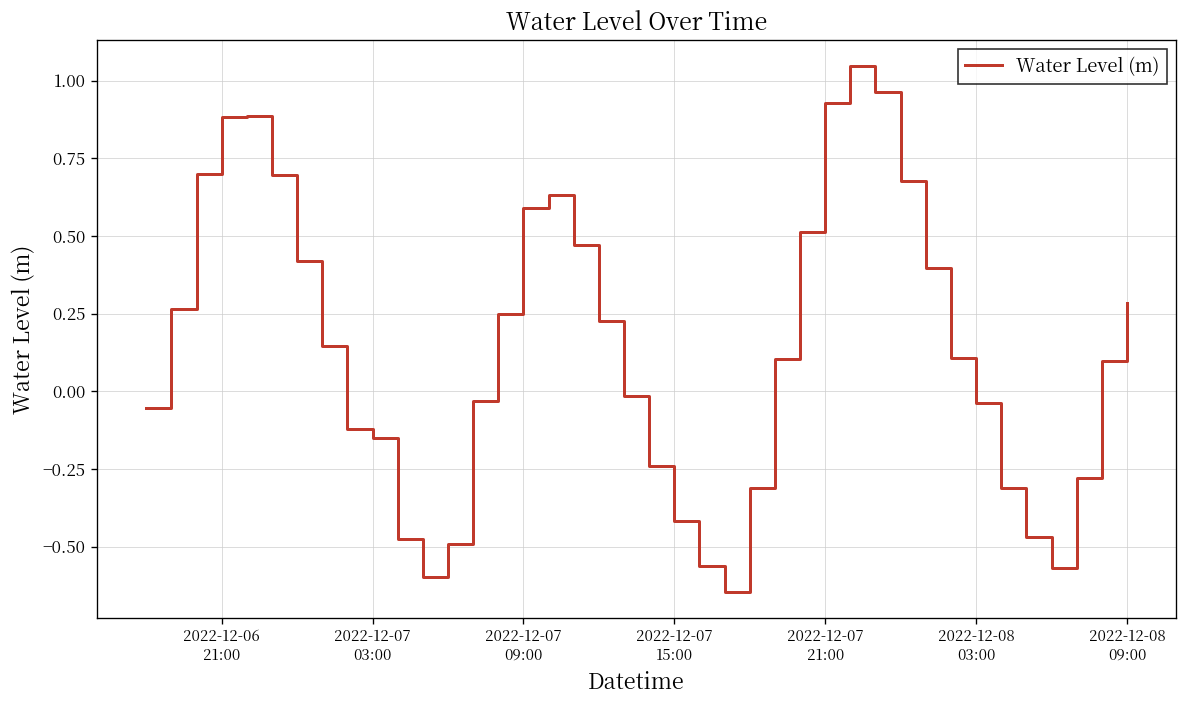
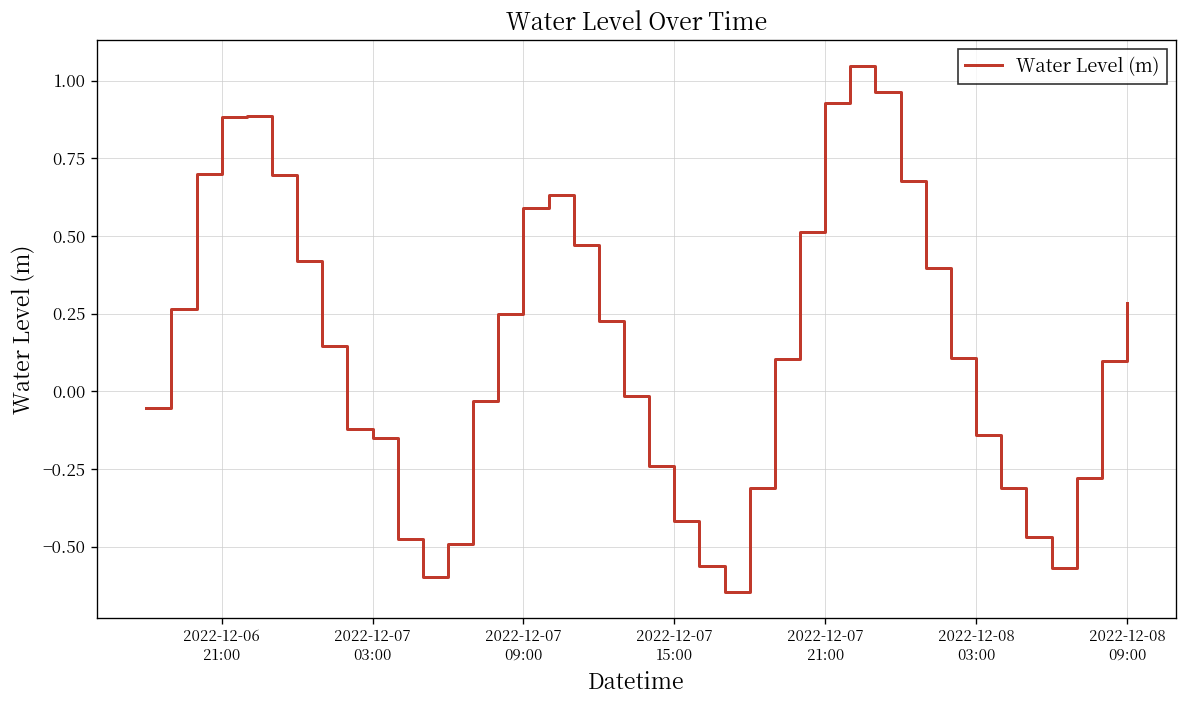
  {
    "2022-12-06 21:00": 0.88,
    "2022-12-07 03:00": -0.15,
    "2022-12-07 09:00": 0.59,
    "2022-12-07 15:00": -0.42,
    "2022-12-07 21:00": 0.93,
-   "2022-12-08 03:00": -0.04,
+   "2022-12-08 03:00": -0.14,
    "2022-12-08 09:00": 0.28
  }
